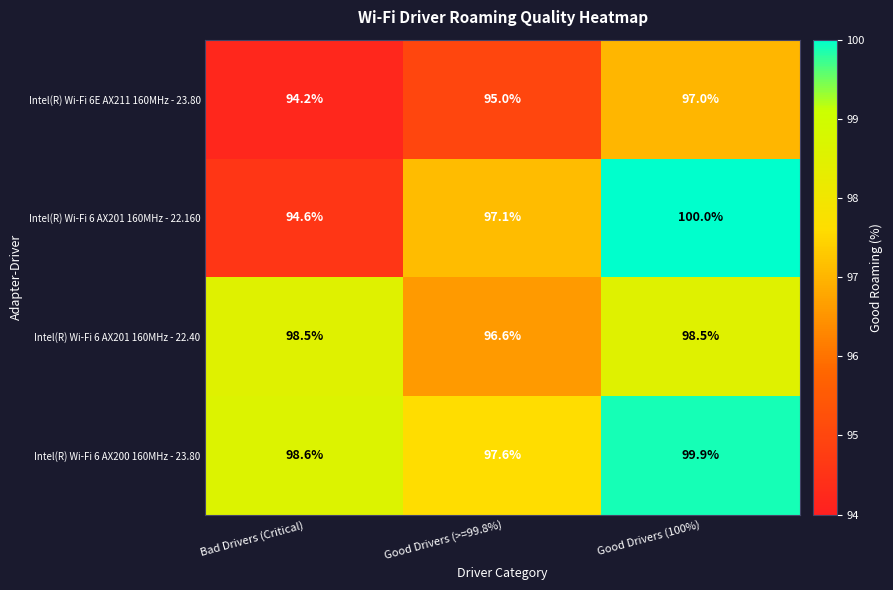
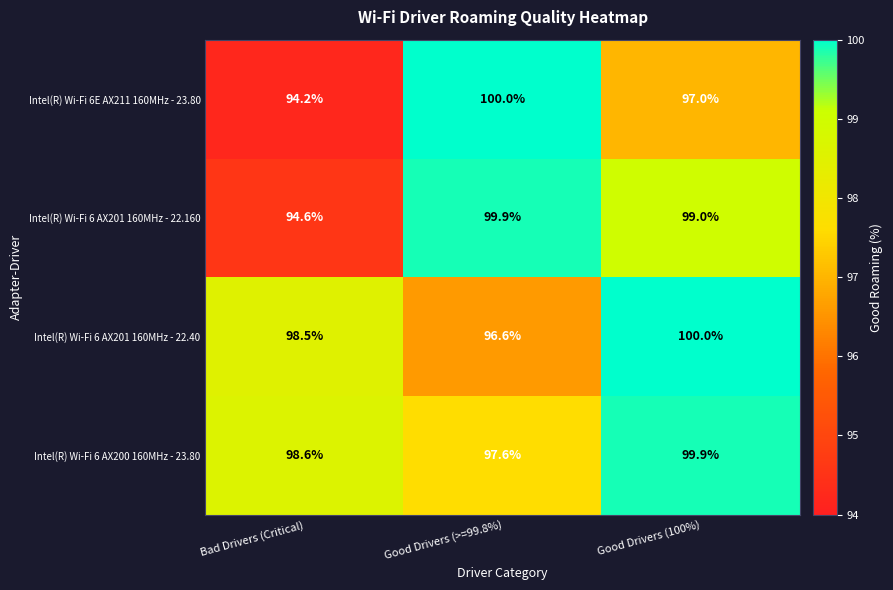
  {
    "Intel(R) Wi-Fi 6E AX211 160MHz - 23.80": {
      "Bad Drivers (Critical)": "94.2%",
-     "Good Drivers (>=99.8%)": "95.0%",
+     "Good Drivers (>=99.8%)": "100.0%",
      "Good Drivers (100%)": "97.0%"
    },
    "Intel(R) Wi-Fi 6 AX201 160MHz - 22.160": {
      "Bad Drivers (Critical)": "94.6%",
-     "Good Drivers (>=99.8%)": "97.1%",
-     "Good Drivers (100%)": "100.0%"
+     "Good Drivers (>=99.8%)": "99.9%",
+     "Good Drivers (100%)": "99.0%"
    },
    "Intel(R) Wi-Fi 6 AX201 160MHz - 22.40": {
      "Bad Drivers (Critical)": "98.5%",
      "Good Drivers (>=99.8%)": "96.6%",
-     "Good Drivers (100%)": "98.5%"
+     "Good Drivers (100%)": "100.0%"
    },
    "Intel(R) Wi-Fi 6 AX200 160MHz - 23.80": {
      "Bad Drivers (Critical)": "98.6%",
      "Good Drivers (>=99.8%)": "97.6%",
      "Good Drivers (100%)": "99.9%"
    }
  }
